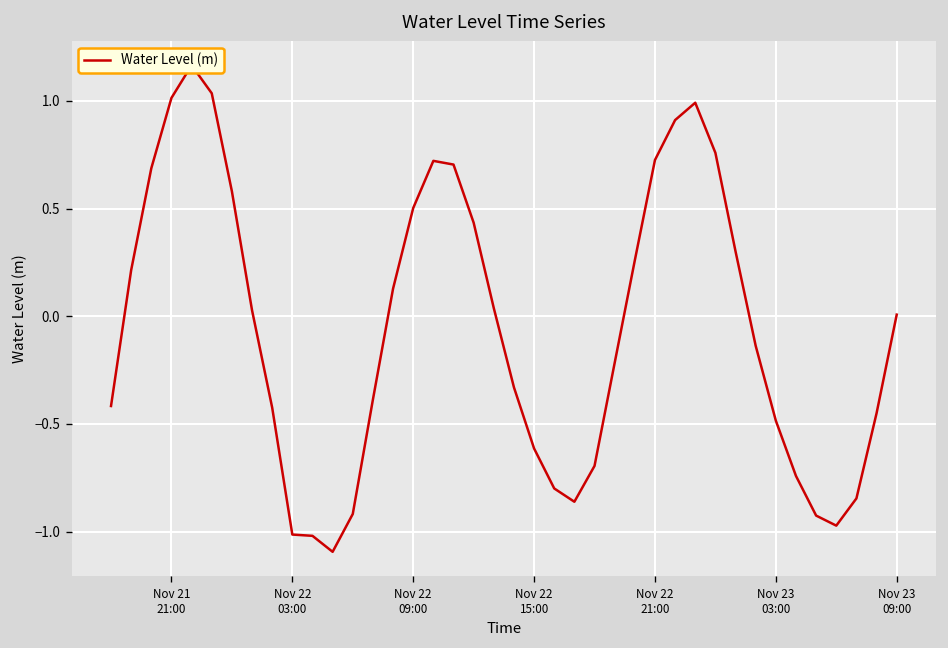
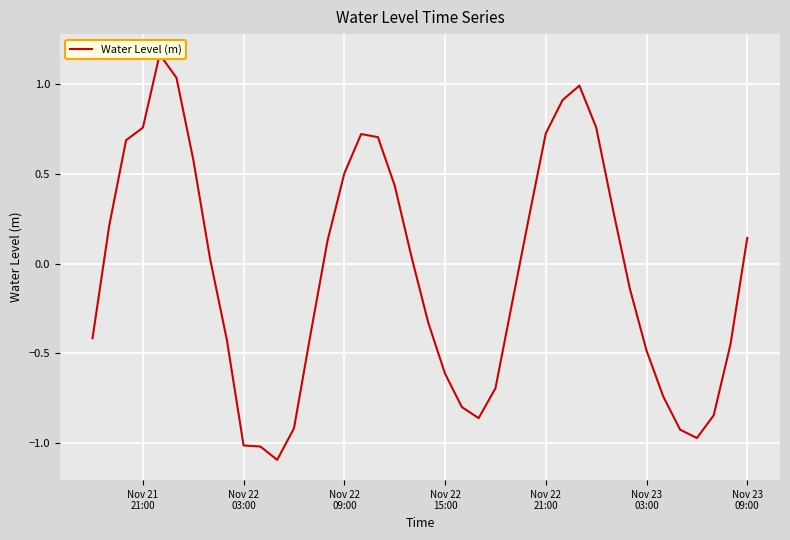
  {
-   "Nov 21 21:00": 1.01,
+   "Nov 21 21:00": 0.76,
    "Nov 22 03:00": -1.01,
    "Nov 22 09:00": 0.50,
    "Nov 22 15:00": -0.61,
    "Nov 22 21:00": 0.73,
    "Nov 23 03:00": -0.48,
-   "Nov 23 09:00": 0.01
+   "Nov 23 09:00": 0.14
  }
